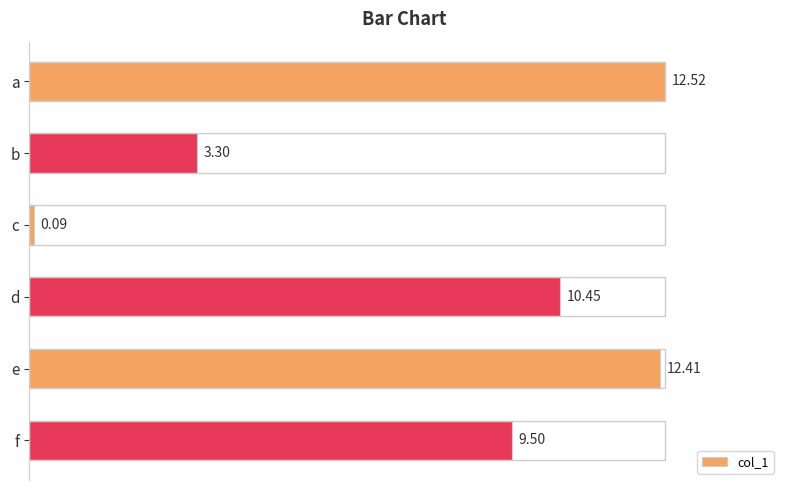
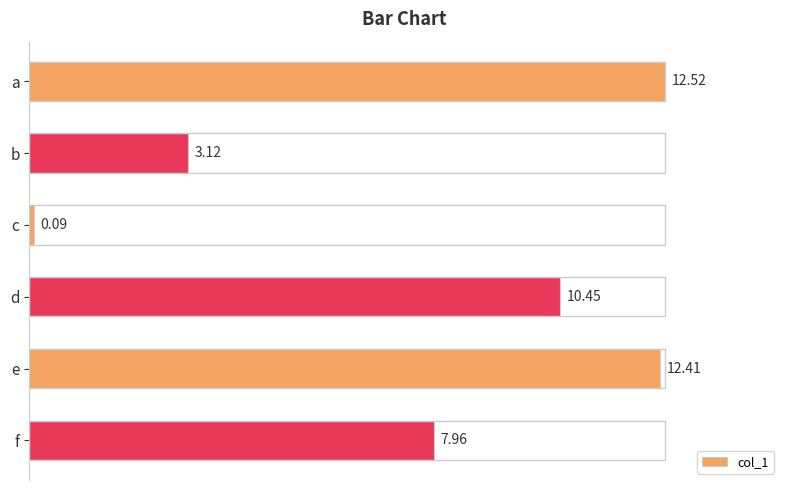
  {
    "a": 12.52,
-   "b": 3.30,
+   "b": 3.12,
    "c": 0.09,
    "d": 10.45,
    "e": 12.41,
-   "f": 9.50
+   "f": 7.96
  }
